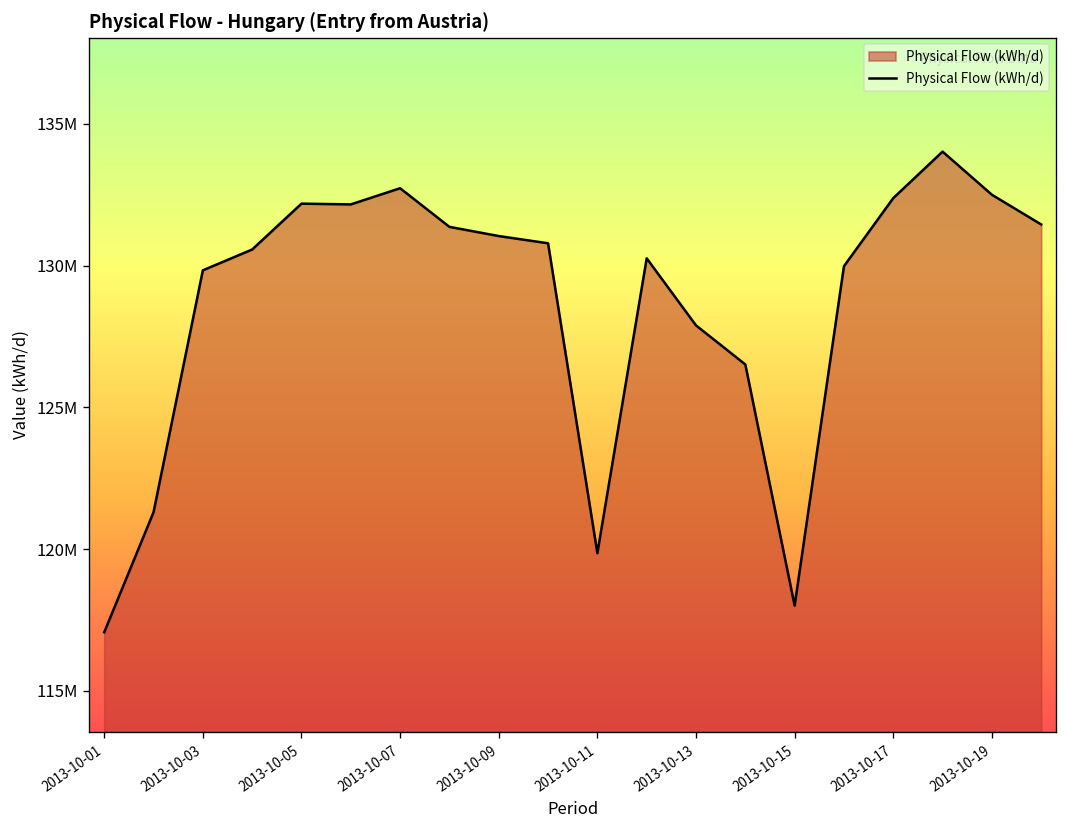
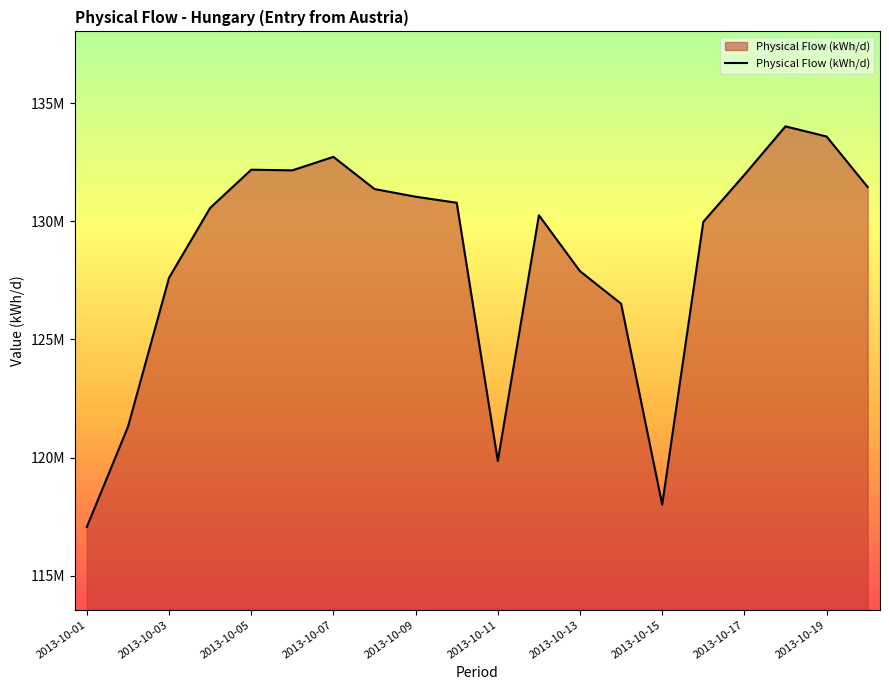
  {
    "2013-10-01": 117100000,
-   "2013-10-03": 129800000,
+   "2013-10-03": 127600000,
    "2013-10-05": 132200000,
    "2013-10-07": 132700000,
    "2013-10-09": 131000000,
    "2013-10-11": 119900000,
    "2013-10-13": 127900000,
    "2013-10-15": 118000000,
-   "2013-10-17": 132400000,
-   "2013-10-19": 132500000
+   "2013-10-17": 132000000,
+   "2013-10-19": 133600000
  }
